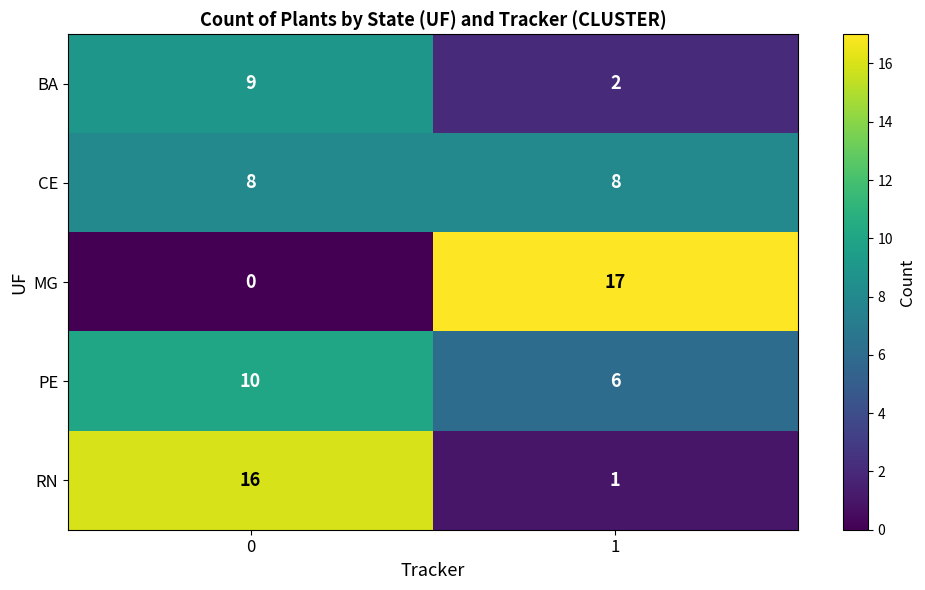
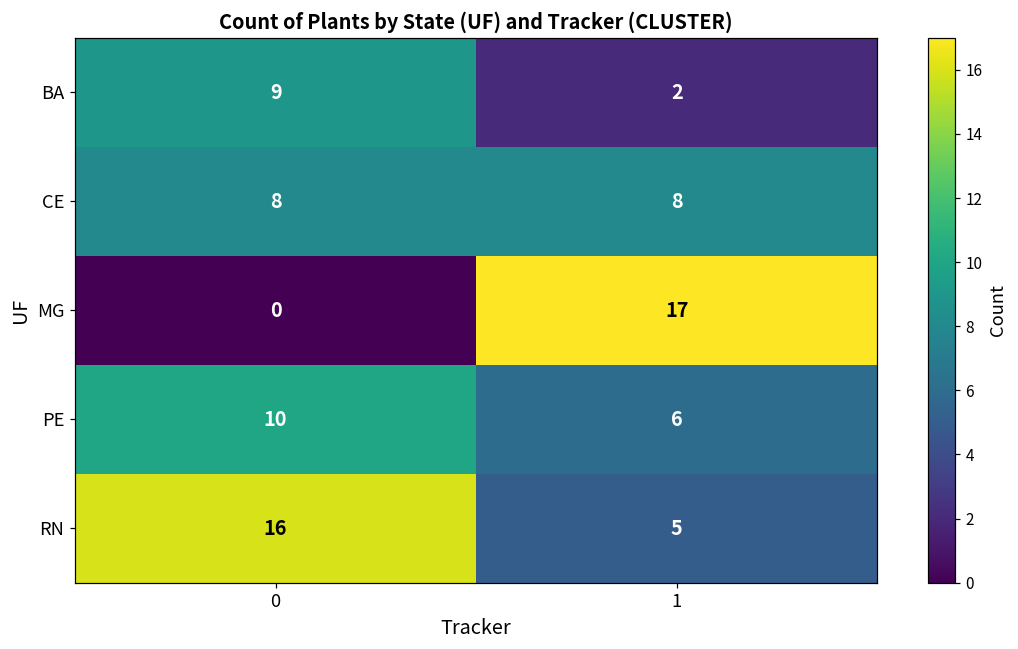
  {
    "BA": {
      "0": 9,
      "1": 2
    },
    "CE": {
      "0": 8,
      "1": 8
    },
    "MG": {
      "0": 0,
      "1": 17
    },
    "PE": {
      "0": 10,
      "1": 6
    },
    "RN": {
      "0": 16,
-     "1": 1
+     "1": 5
    }
  }
